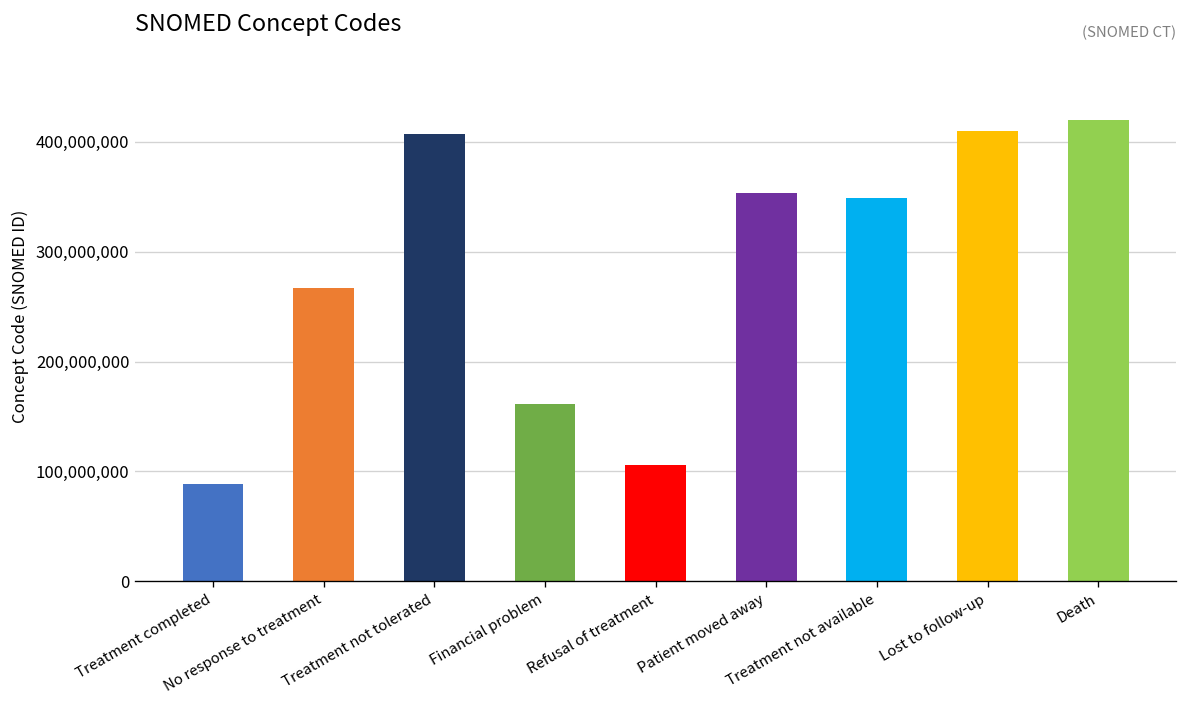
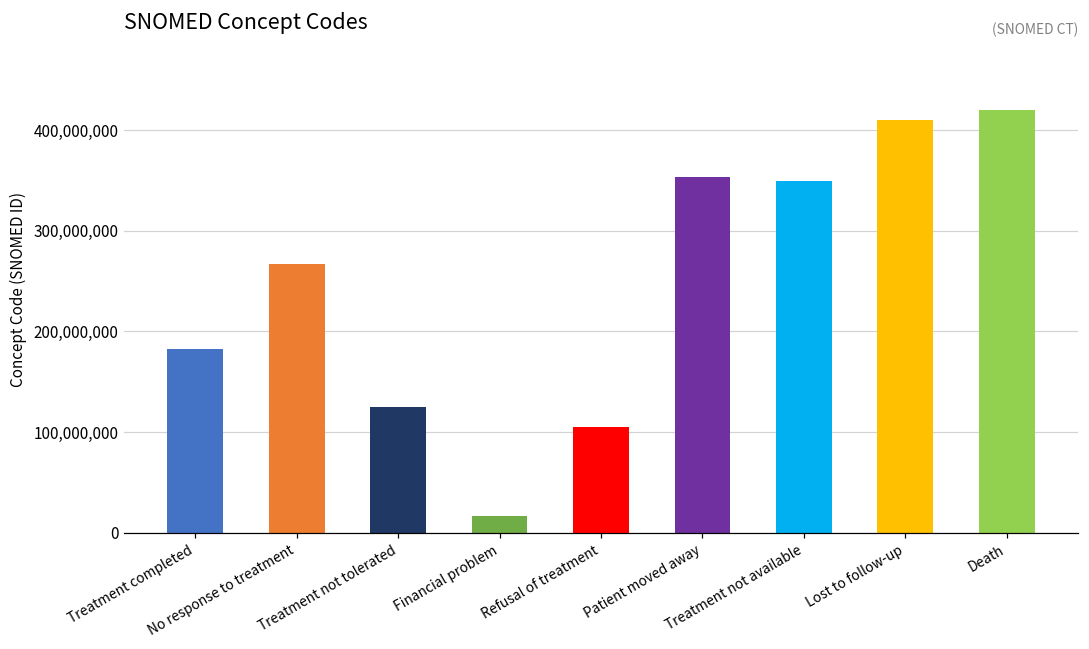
  {
-   "Treatment completed": "90,000,000",
+   "Treatment completed": "180,000,000",
    "No response to treatment": "270,000,000",
-   "Treatment not tolerated": "410,000,000",
-   "Financial problem": "160,000,000",
+   "Treatment not tolerated": "120,000,000",
+   "Financial problem": "20,000,000",
    "Refusal of treatment": "110,000,000",
    "Patient moved away": "350,000,000",
    "Treatment not available": "350,000,000",
    "Lost to follow-up": "410,000,000",
    "Death": "420,000,000"
  }
